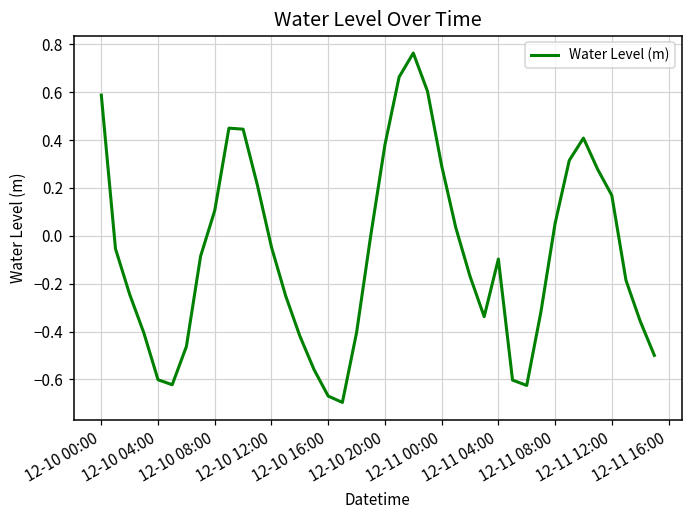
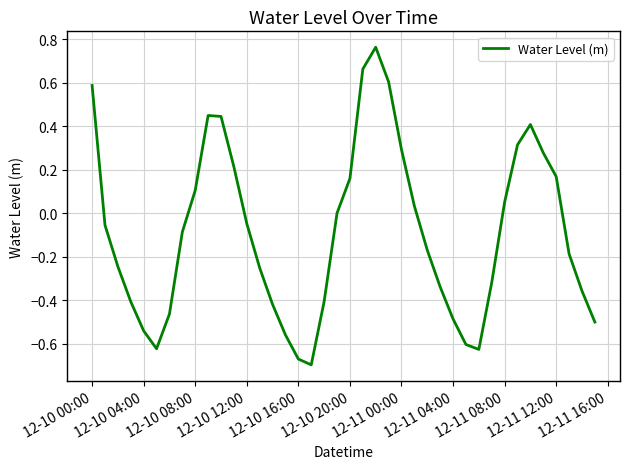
  {
    "12-10 00:00": 0.59,
-   "12-10 04:00": -0.60,
+   "12-10 04:00": -0.54,
    "12-10 08:00": 0.11,
    "12-10 12:00": -0.05,
    "12-10 16:00": -0.67,
-   "12-10 20:00": 0.38,
+   "12-10 20:00": 0.16,
    "12-11 00:00": 0.29,
-   "12-11 04:00": -0.10,
+   "12-11 04:00": -0.49,
    "12-11 08:00": 0.05,
    "12-11 12:00": 0.17
  }
